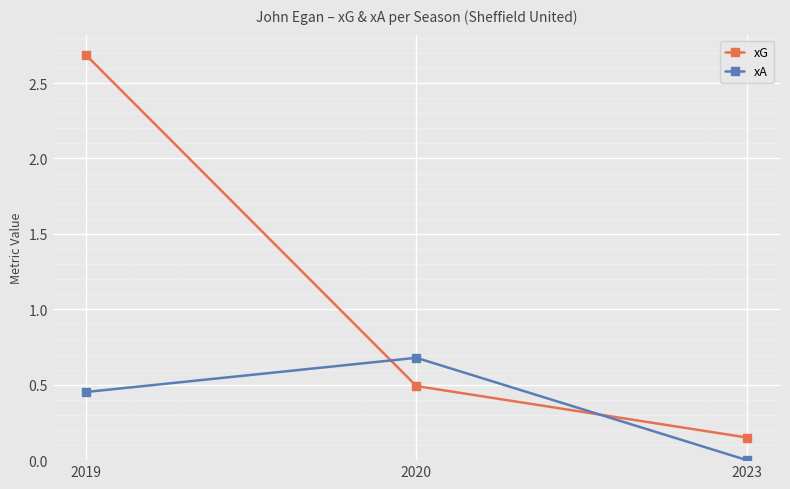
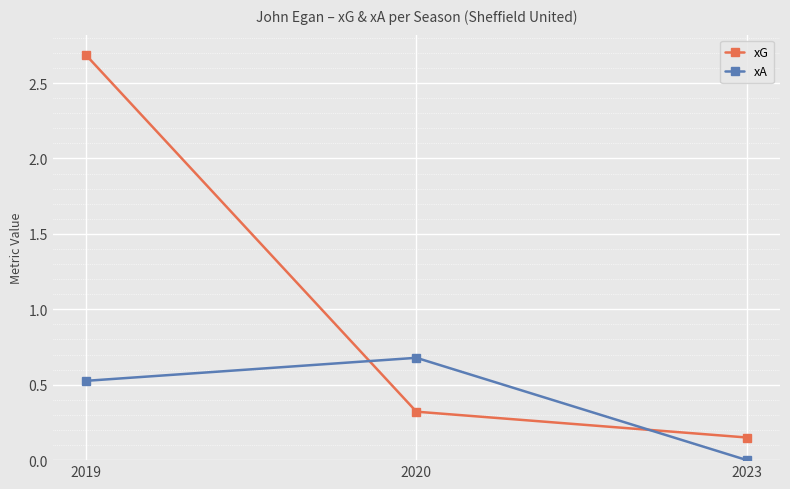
  {
    "xG": {
      "2019": 2.69,
-     "2020": 0.49,
+     "2020": 0.32,
      "2023": 0.15
    },
    "xA": {
-     "2019": 0.45,
+     "2019": 0.53,
      "2020": 0.68,
      "2023": 0.00
    }
  }
